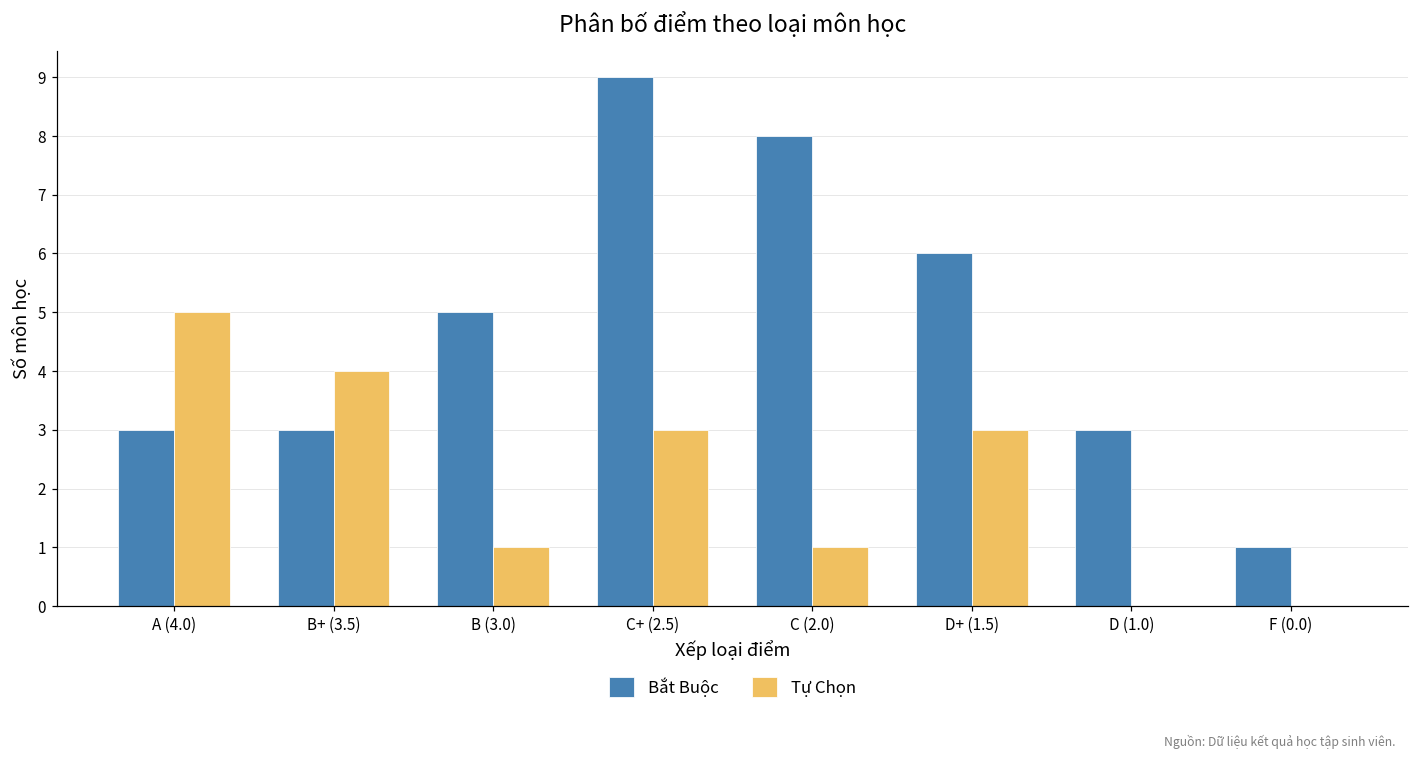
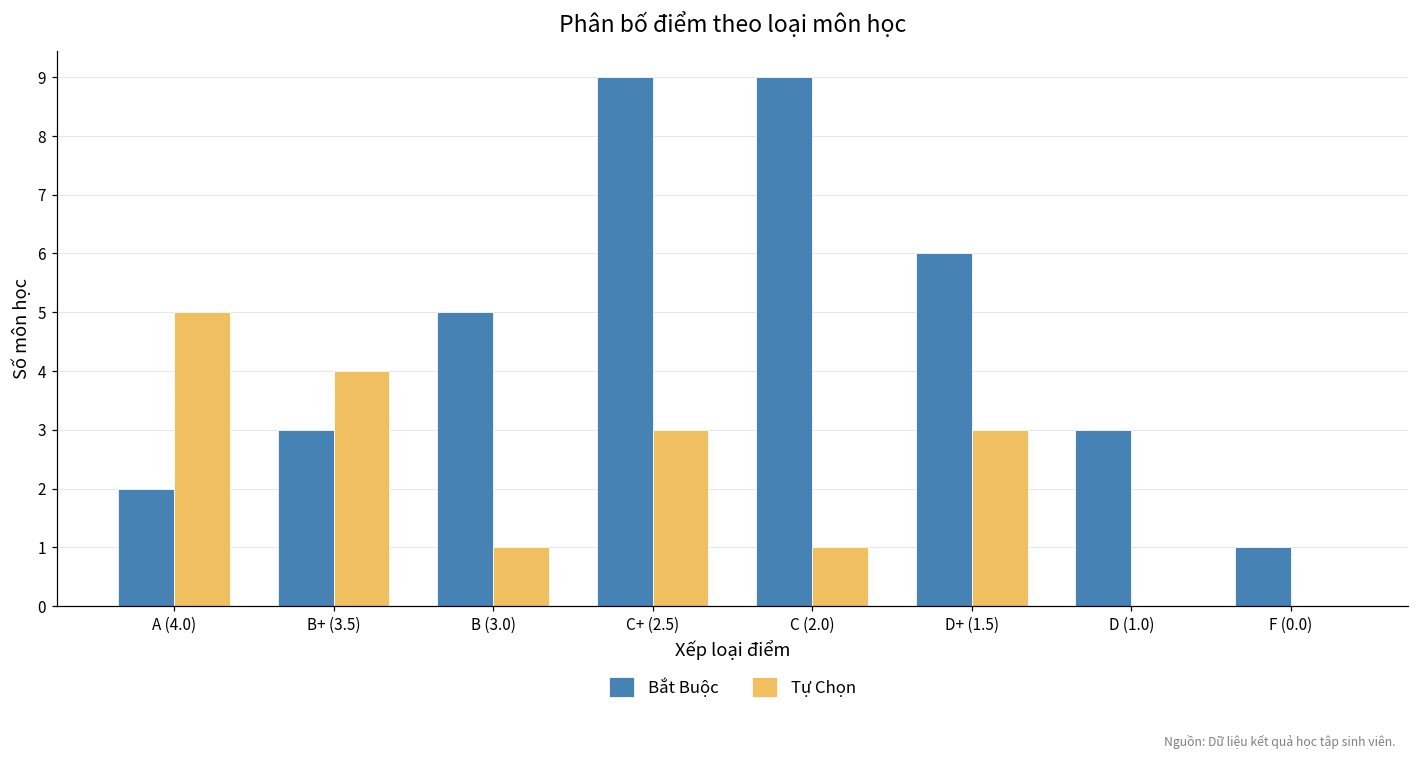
  {
    "Bắt Buộc": {
-     "A (4.0)": 3,
+     "A (4.0)": 2,
      "B+ (3.5)": 3,
      "B (3.0)": 5,
      "C+ (2.5)": 9,
-     "C (2.0)": 8,
+     "C (2.0)": 9,
      "D+ (1.5)": 6,
      "D (1.0)": 3,
      "F (0.0)": 1
    },
    "Tự Chọn": {
      "A (4.0)": 5,
      "B+ (3.5)": 4,
      "B (3.0)": 1,
      "C+ (2.5)": 3,
      "C (2.0)": 1,
      "D+ (1.5)": 3,
      "D (1.0)": 0,
      "F (0.0)": 0
    }
  }
